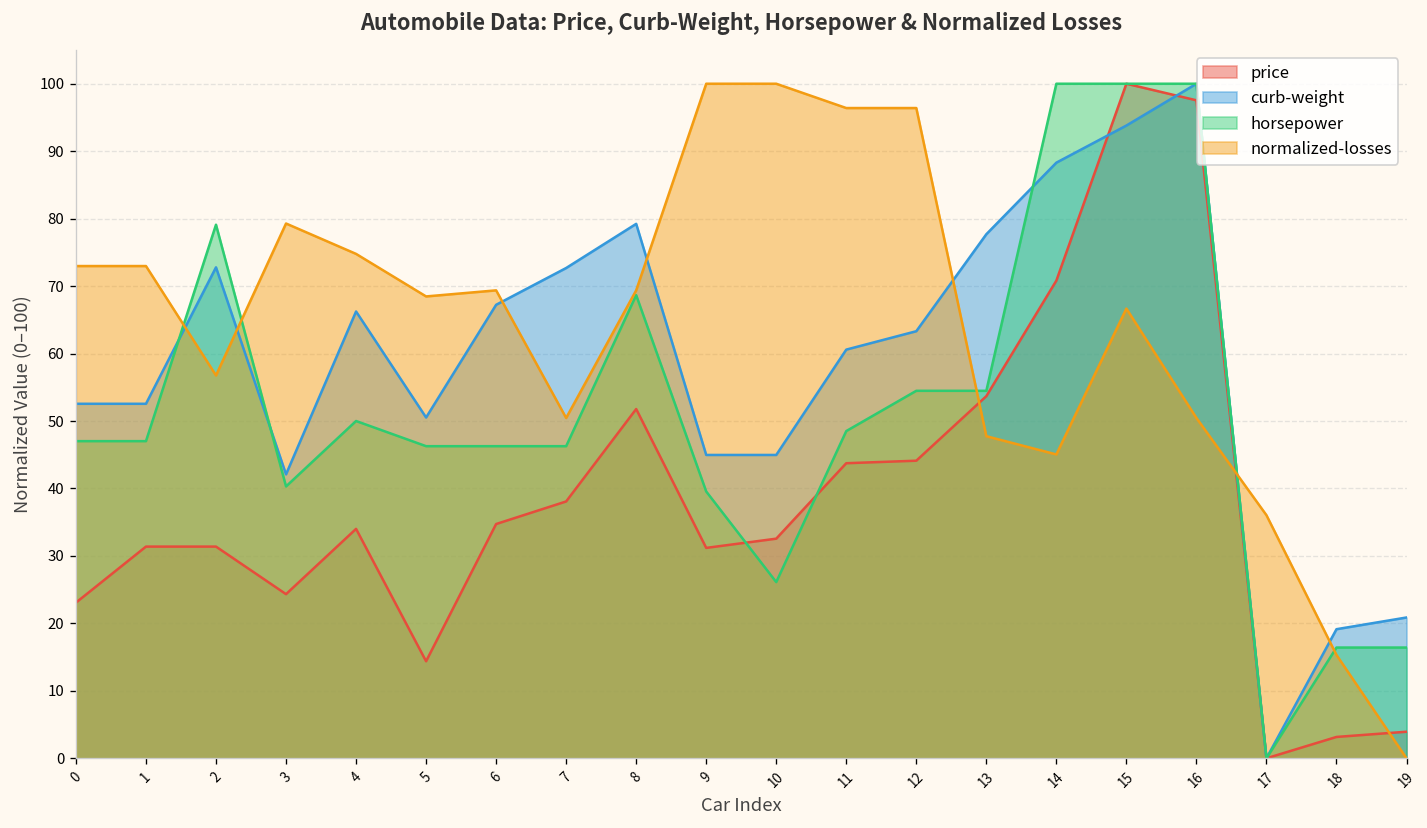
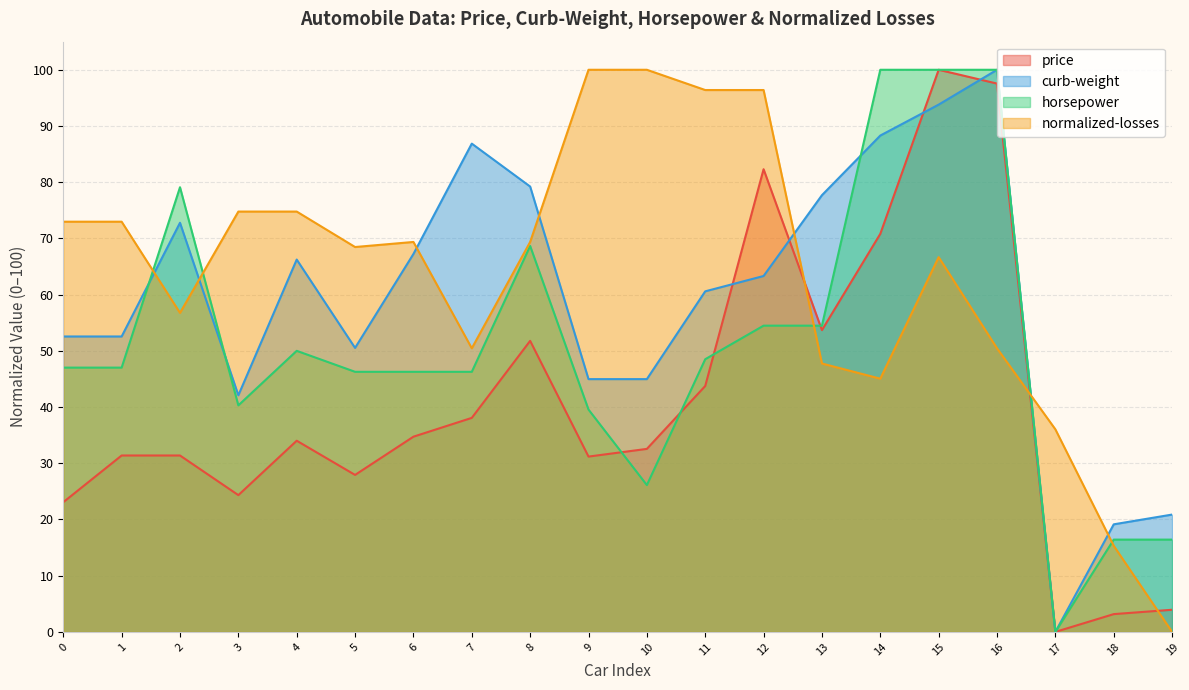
  {
    "price": {
      "0": 23,
      "1": 31,
      "2": 31,
      "3": 24,
      "4": 34,
-     "5": 14,
+     "5": 28,
      "6": 35,
      "7": 38,
      "8": 52,
      "9": 31,
      "10": 33,
      "11": 44,
-     "12": 44,
+     "12": 82,
      "13": 54,
      "14": 71,
      "18": 3,
      "19": 4
    },
    "curb-weight": {
      "0": 53,
      "1": 53,
      "2": 73,
      "3": 42,
      "4": 66,
      "5": 51,
      "6": 67,
-     "7": 73,
+     "7": 87,
      "8": 79,
      "9": 45,
      "10": 45,
      "11": 61,
      "12": 63,
      "13": 78,
      "14": 88,
      "15": 94,
      "18": 19,
      "19": 21
    },
    "horsepower": {
      "0": 47,
      "1": 47,
      "2": 79,
      "3": 40,
      "4": 50,
      "5": 46,
      "6": 46,
      "7": 46,
      "8": 69,
      "9": 40,
      "10": 26,
      "11": 49,
      "12": 54,
      "13": 54,
      "14": 100,
      "18": 16,
      "19": 16
    },
    "normalized-losses": {
      "0": 73,
      "1": 73,
      "2": 57,
-     "3": 79,
+     "3": 75,
      "4": 75,
      "5": 68,
      "6": 69,
      "7": 50,
      "8": 69,
      "9": 100,
      "10": 100,
      "11": 96,
      "12": 96,
      "13": 48,
      "14": 45,
      "15": 67,
      "16": 50,
      "17": 36,
      "18": 15,
      "19": 0
    }
  }
